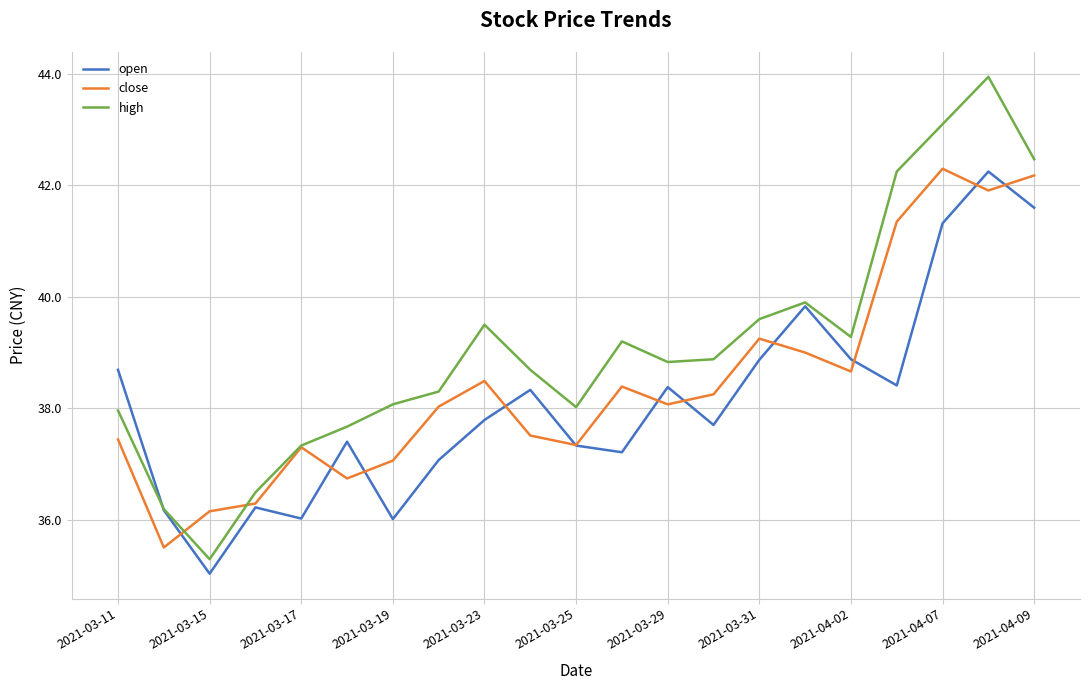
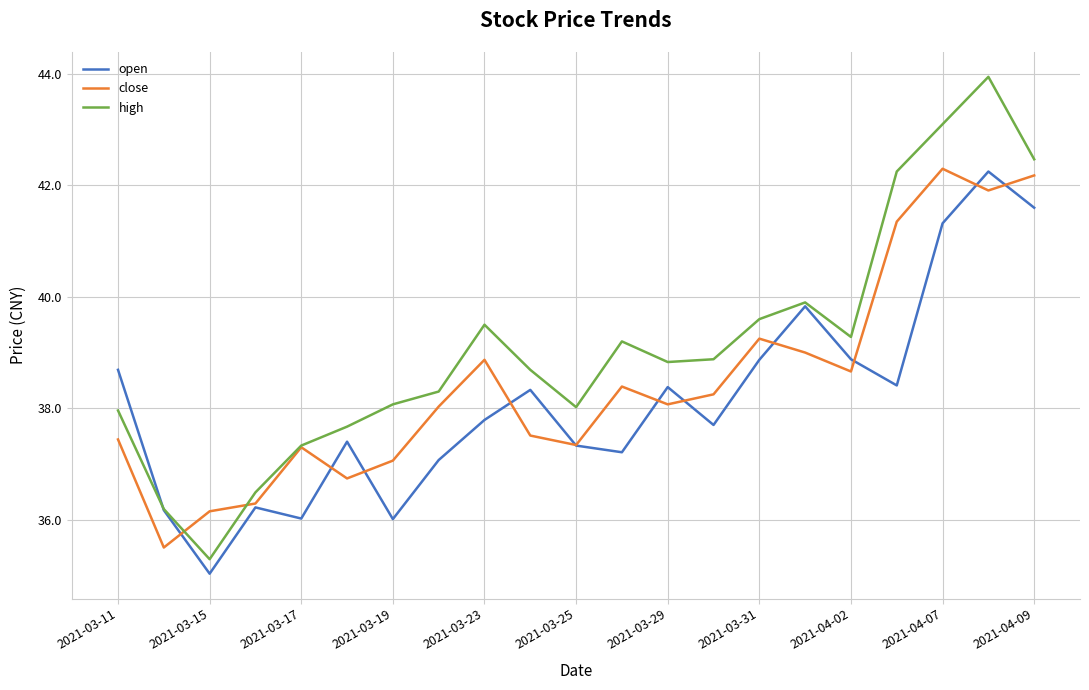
  {
    "open": {
      "2021-03-11": 38.7,
      "2021-03-15": 35.0,
      "2021-03-17": 36.0,
      "2021-03-19": 36.0,
      "2021-03-23": 37.8,
      "2021-03-29": 38.4,
      "2021-03-31": 38.9,
      "2021-04-02": 38.9,
      "2021-04-07": 41.3,
      "2021-04-09": 41.6
    },
    "close": {
      "2021-03-11": 37.4,
      "2021-03-15": 36.2,
      "2021-03-19": 37.1,
-     "2021-03-23": 38.5,
+     "2021-03-23": 38.9,
      "2021-03-29": 38.1,
      "2021-03-31": 39.3,
      "2021-04-02": 38.7,
      "2021-04-07": 42.3,
      "2021-04-09": 42.2
    },
    "high": {
      "2021-03-11": 38.0,
      "2021-03-15": 35.3,
      "2021-03-19": 38.1,
      "2021-03-23": 39.5,
      "2021-03-25": 38.0,
      "2021-03-29": 38.8,
      "2021-03-31": 39.6,
      "2021-04-02": 39.3,
      "2021-04-07": 43.1,
      "2021-04-09": 42.5
    }
  }
